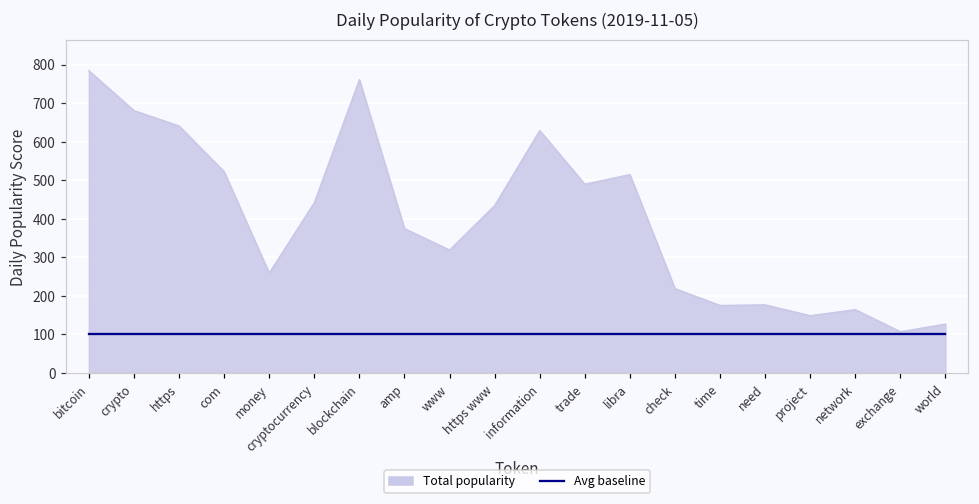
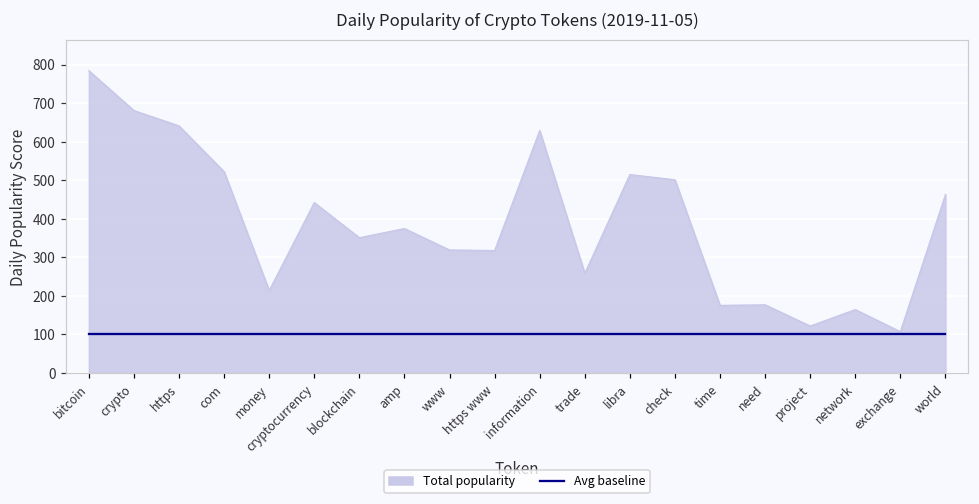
  {
    "Total popularity": {
      "bitcoin": 780,
      "crypto": 680,
      "https": 640,
      "com": 520,
-     "money": 260,
+     "money": 210,
      "cryptocurrency": 440,
-     "blockchain": 760,
+     "blockchain": 350,
      "amp": 370,
      "www": 320,
-     "https www": 430,
+     "https www": 320,
      "information": 630,
-     "trade": 490,
+     "trade": 260,
      "libra": 510,
-     "check": 220,
+     "check": 500,
      "time": 170,
      "need": 180,
-     "project": 150,
+     "project": 120,
      "network": 160,
-     "world": 130
+     "world": 460
    },
    "Avg baseline": {
      "bitcoin": 100,
      "crypto": 100,
      "https": 100,
      "com": 100,
      "money": 100,
      "cryptocurrency": 100,
      "blockchain": 100,
      "amp": 100,
      "www": 100,
      "https www": 100,
      "information": 100,
      "trade": 100,
      "libra": 100,
      "check": 100,
      "time": 100,
      "need": 100,
      "project": 100,
      "network": 100,
      "world": 100
    }
  }
